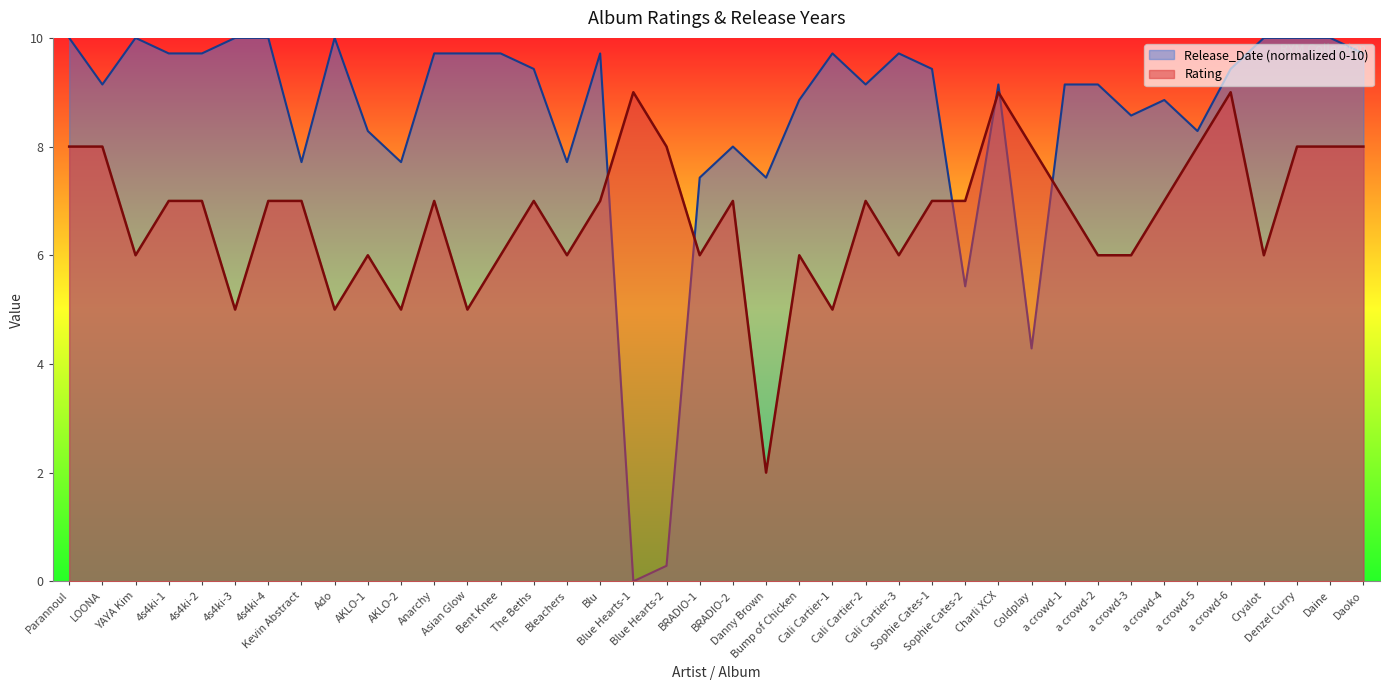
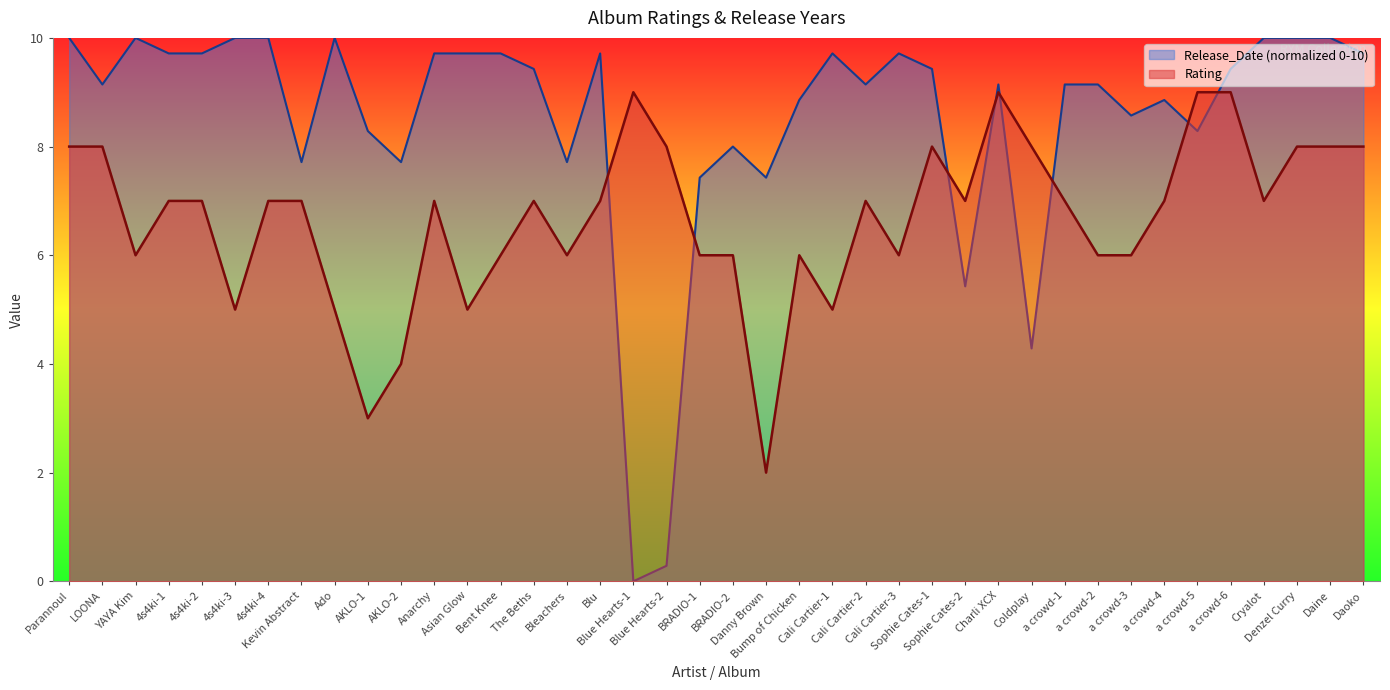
  {
    "Release_Date (normalized 0-10)": {
      "Parannoul": 10,
      "LOONA": 9.1,
      "YAYA Kim": 10,
      "4s4ki-1": 9.7,
      "4s4ki-2": 9.7,
      "4s4ki-3": 10,
      "4s4ki-4": 10,
      "Kevin Abstract": 7.7,
      "Ado": 10,
      "AKLO-1": 8.3,
      "AKLO-2": 7.7,
      "Anarchy": 9.7,
      "Asian Glow": 9.7,
      "Bent Knee": 9.7,
      "The Beths": 9.4,
      "Bleachers": 7.7,
      "Blu": 9.7,
      "Blue Hearts-1": 0,
      "Blue Hearts-2": 0.3,
      "BRADIO-1": 7.4,
      "BRADIO-2": 8,
      "Danny Brown": 7.4,
      "Bump of Chicken": 8.9,
      "Cali Cartier-1": 9.7,
      "Cali Cartier-2": 9.1,
      "Cali Cartier-3": 9.7,
      "Sophie Cates-1": 9.4,
      "Sophie Cates-2": 5.4,
      "Charli XCX": 9.1,
      "Coldplay": 4.3,
      "a crowd-1": 9.1,
      "a crowd-2": 9.1,
      "a crowd-3": 8.6,
      "a crowd-4": 8.9,
      "a crowd-5": 8.3,
      "Cryalot": 10,
      "Denzel Curry": 10,
      "Daine": 10
    },
    "Rating": {
      "Parannoul": 8,
      "LOONA": 8,
      "YAYA Kim": 6,
      "4s4ki-1": 7,
      "4s4ki-2": 7,
      "4s4ki-3": 5,
      "4s4ki-4": 7,
      "Kevin Abstract": 7,
      "Ado": 5,
-     "AKLO-1": 6,
-     "AKLO-2": 5,
+     "AKLO-1": 3,
+     "AKLO-2": 4,
      "Anarchy": 7,
      "Asian Glow": 5,
      "Bent Knee": 6,
      "The Beths": 7,
      "Bleachers": 6,
      "Blu": 7,
      "Blue Hearts-1": 9,
      "Blue Hearts-2": 8,
      "BRADIO-1": 6,
-     "BRADIO-2": 7,
+     "BRADIO-2": 6,
      "Danny Brown": 2,
      "Bump of Chicken": 6,
      "Cali Cartier-1": 5,
      "Cali Cartier-2": 7,
      "Cali Cartier-3": 6,
-     "Sophie Cates-1": 7,
+     "Sophie Cates-1": 8,
      "Sophie Cates-2": 7,
      "Charli XCX": 9,
      "Coldplay": 8,
      "a crowd-1": 7,
      "a crowd-2": 6,
      "a crowd-3": 6,
      "a crowd-4": 7,
-     "a crowd-5": 8,
+     "a crowd-5": 9,
      "a crowd-6": 9,
-     "Cryalot": 6,
+     "Cryalot": 7,
      "Denzel Curry": 8,
      "Daine": 8,
      "Daoko": 8
    }
  }
